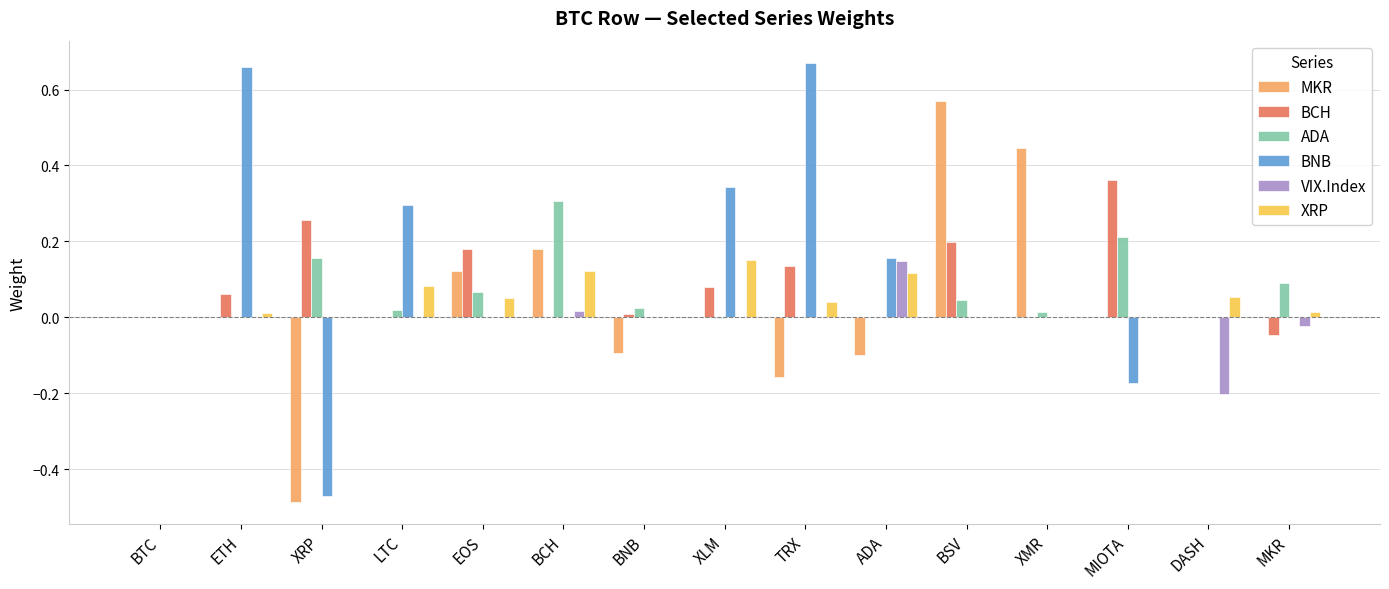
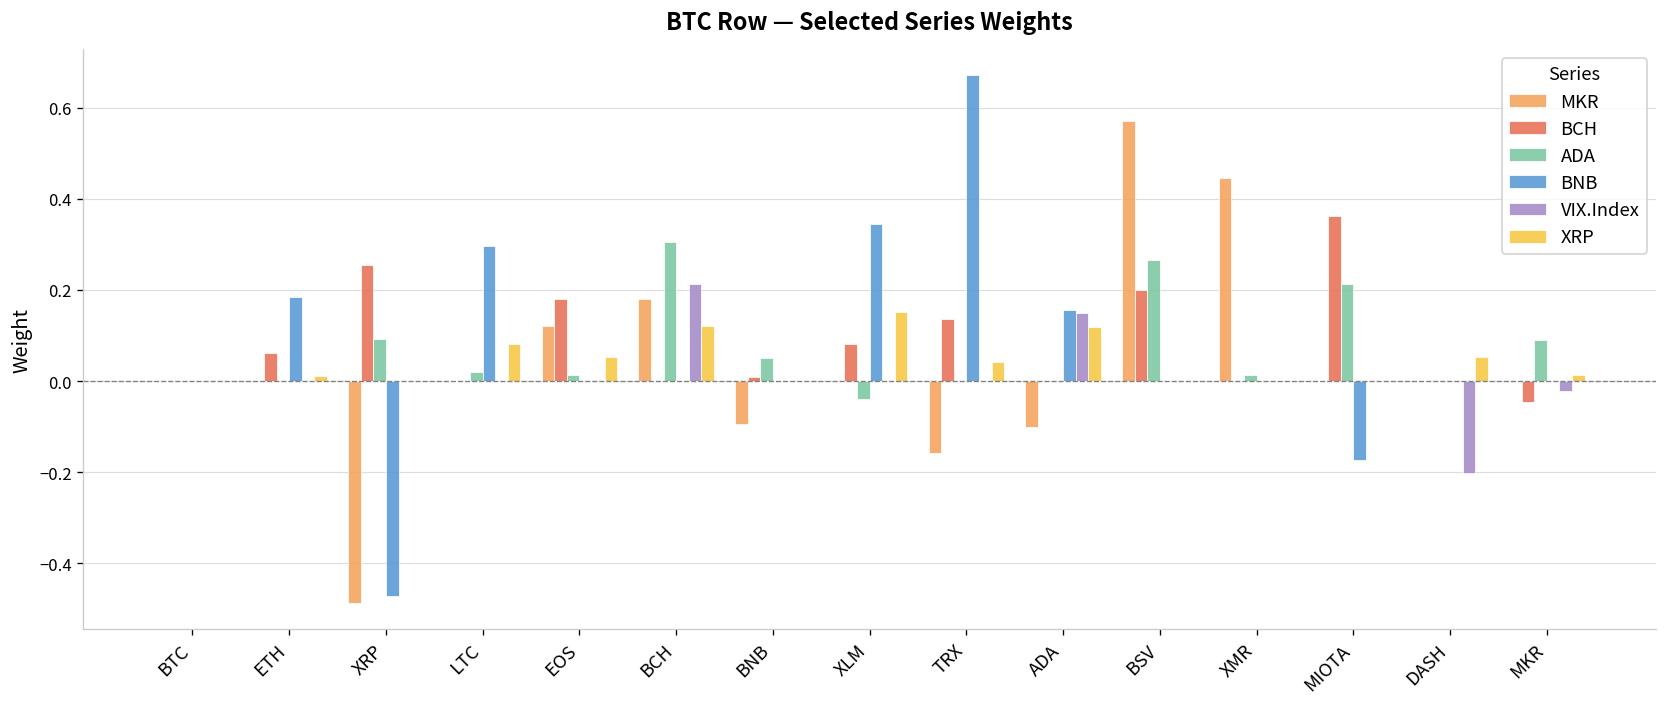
  {
    "ADA": {
      "BTC": 0.00,
      "ETH": 0.00,
-     "XRP": 0.16,
+     "XRP": 0.09,
      "LTC": 0.02,
-     "EOS": 0.07,
+     "EOS": 0.01,
      "BCH": 0.31,
-     "BNB": 0.02,
-     "XLM": 0.00,
+     "BNB": 0.05,
+     "XLM": -0.04,
      "TRX": 0.00,
      "ADA": 0.00,
-     "BSV": 0.05,
+     "BSV": 0.27,
      "XMR": 0.01,
      "MIOTA": 0.21,
      "DASH": 0.00,
      "MKR": 0.09
    },
    "BNB": {
      "BTC": 0.00,
-     "ETH": 0.66,
+     "ETH": 0.18,
      "XRP": -0.47,
      "LTC": 0.30,
      "BCH": 0.00,
      "BNB": 0.00,
      "XLM": 0.34,
      "TRX": 0.67,
      "ADA": 0.16,
      "BSV": 0.00,
      "XMR": 0.00,
      "MIOTA": -0.17,
      "DASH": 0.00
    },
    "VIX.Index": {
      "BTC": 0.00,
      "ETH": 0.00,
      "XRP": 0.00,
      "LTC": 0.00,
      "EOS": 0.00,
-     "BCH": 0.02,
+     "BCH": 0.21,
      "BNB": 0.00,
      "XLM": 0.00,
      "TRX": 0.00,
      "ADA": 0.15,
      "BSV": 0.00,
      "XMR": 0.00,
      "MIOTA": 0.00,
      "DASH": -0.20,
      "MKR": -0.02
    }
  }
